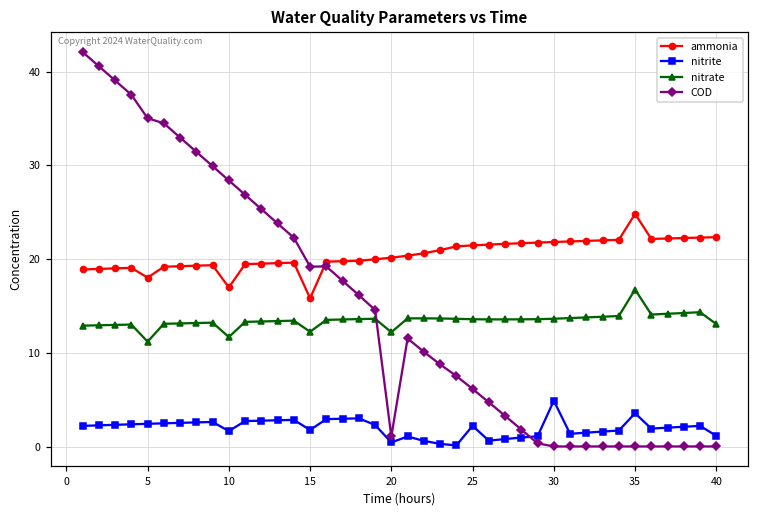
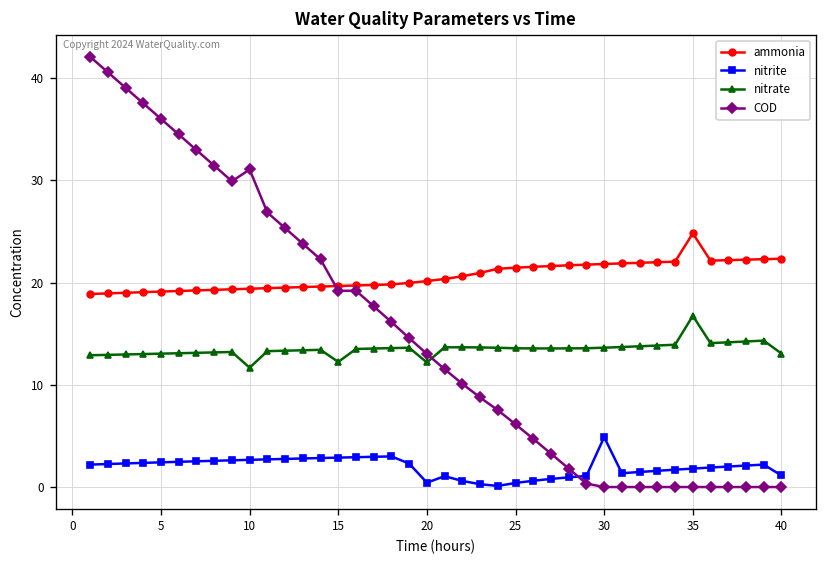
  {
    "ammonia": {
-     "5": 18,
-     "10": 17,
-     "15": 16,
+     "5": 19,
+     "10": 19,
+     "15": 20,
      "20": 20,
      "25": 21,
      "30": 22,
      "35": 25,
      "40": 22
    },
    "nitrite": {
      "5": 2,
-     "10": 2,
-     "15": 2,
+     "10": 3,
+     "15": 3,
      "20": 0,
-     "25": 2,
+     "25": 0,
      "30": 5,
-     "35": 4,
+     "35": 2,
      "40": 1
    },
    "nitrate": {
-     "5": 11,
+     "5": 13,
      "10": 12,
      "15": 12,
      "20": 12,
      "25": 14,
      "30": 14,
      "35": 17,
      "40": 13
    },
    "COD": {
-     "5": 35,
-     "10": 28,
+     "5": 36,
+     "10": 31,
      "15": 19,
-     "20": 1,
+     "20": 13,
      "25": 6,
      "30": 0,
      "35": 0,
      "40": 0
    }
  }
